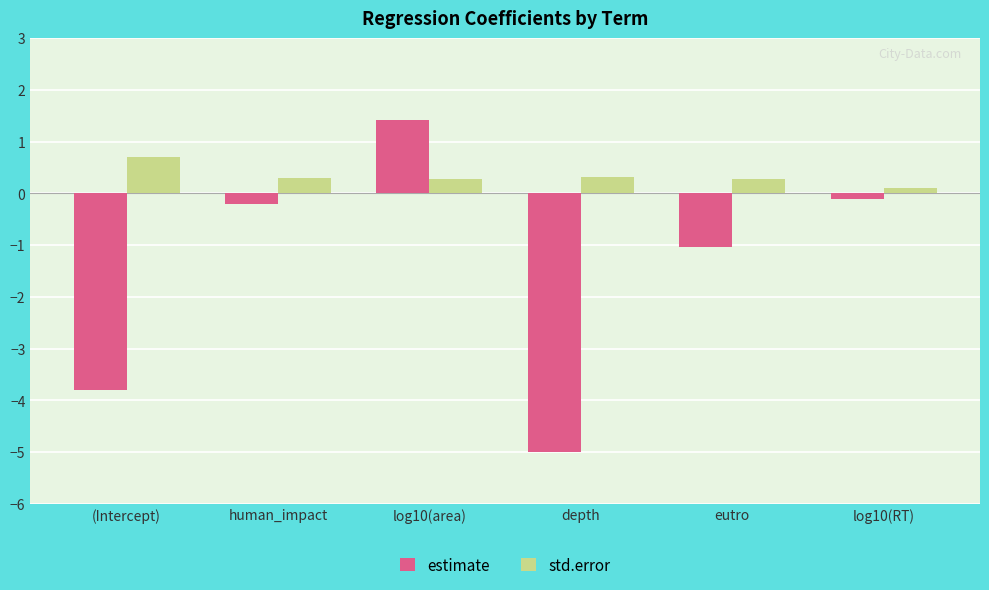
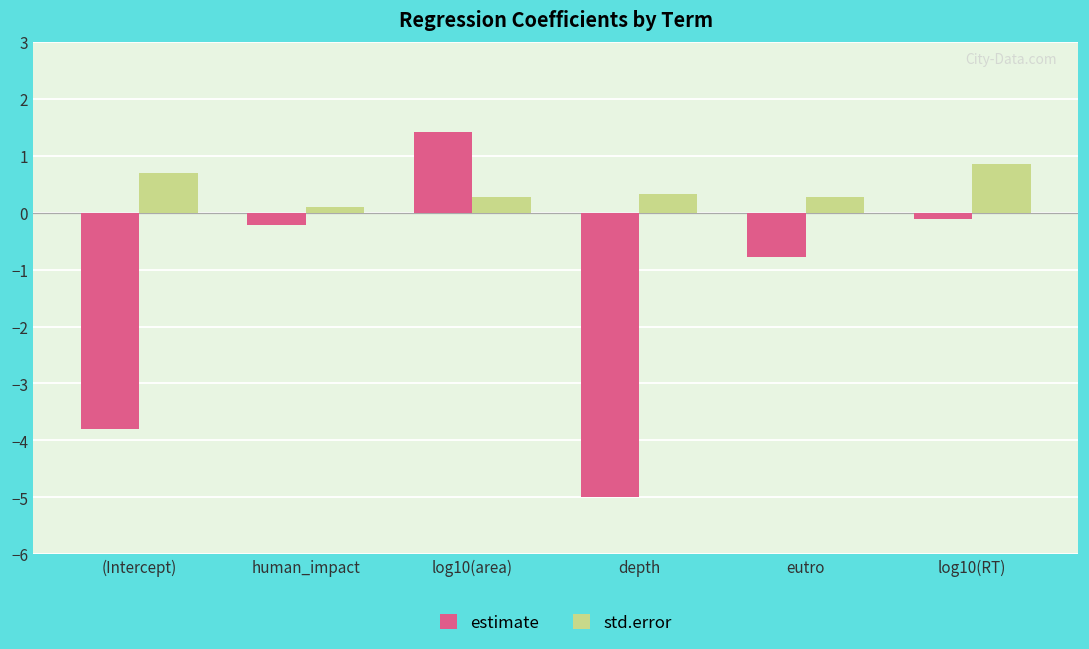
  {
    "estimate": {
      "(Intercept)": -3.8,
      "human_impact": -0.2,
      "log10(area)": 1.4,
      "depth": -5.0,
-     "eutro": -1.0,
+     "eutro": -0.8,
      "log10(RT)": -0.1
    },
    "std.error": {
      "(Intercept)": 0.7,
-     "human_impact": 0.3,
+     "human_impact": 0.1,
      "log10(area)": 0.3,
      "depth": 0.3,
      "eutro": 0.3,
-     "log10(RT)": 0.1
+     "log10(RT)": 0.9
    }
  }
